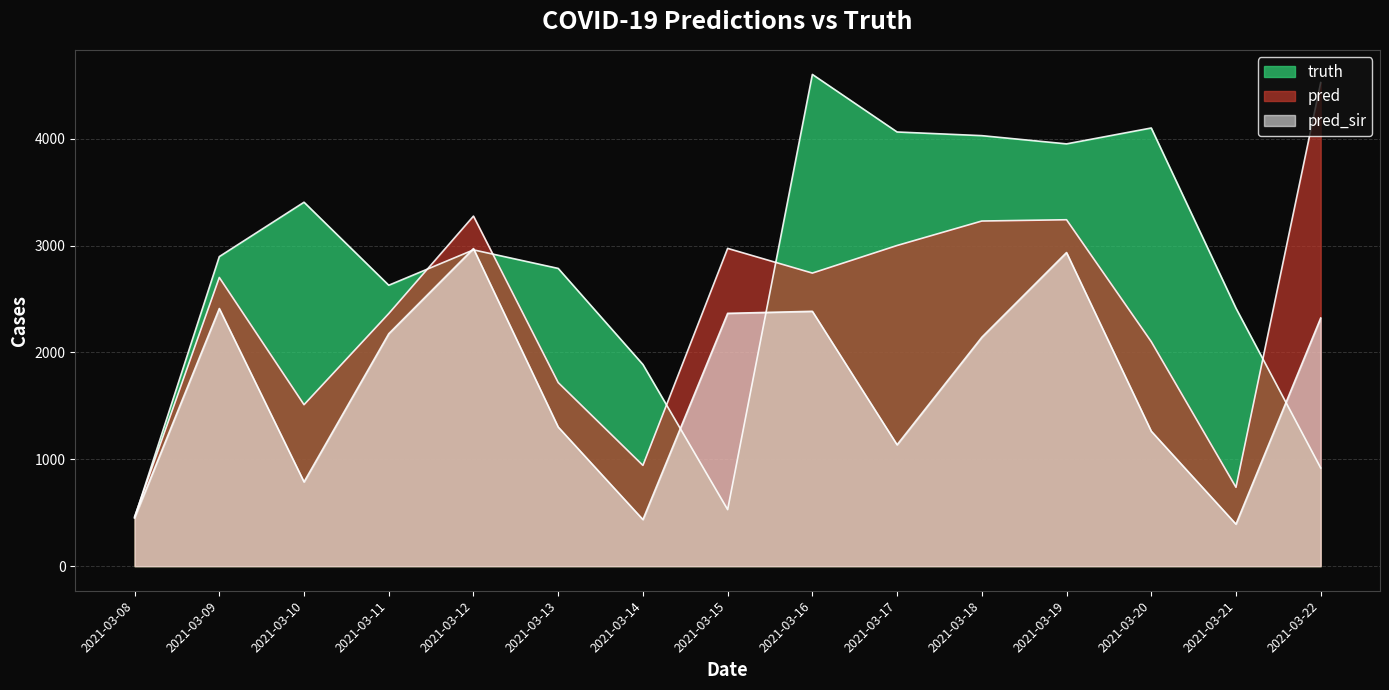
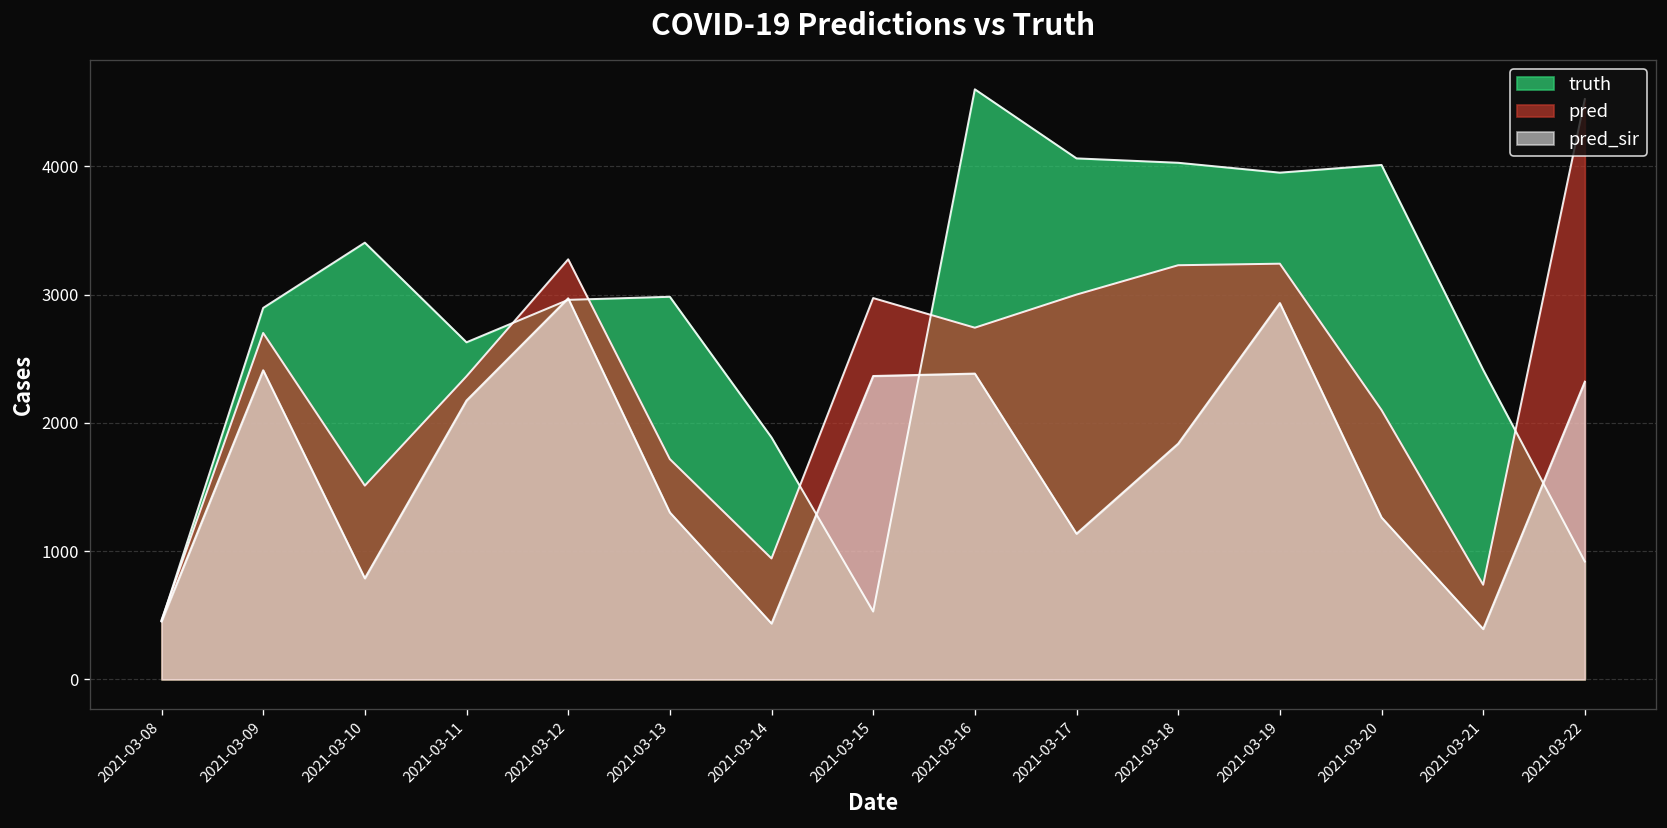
  {
    "truth": {
      "2021-03-09": 2900,
      "2021-03-10": 3410,
      "2021-03-11": 2630,
-     "2021-03-13": 2790,
+     "2021-03-13": 2980,
      "2021-03-14": 1890,
      "2021-03-15": 530,
      "2021-03-16": 4600,
      "2021-03-17": 4060,
      "2021-03-18": 4030,
      "2021-03-19": 3950,
-     "2021-03-20": 4100,
+     "2021-03-20": 4010,
      "2021-03-21": 2410,
      "2021-03-22": 920
    },
    "pred": {
      "2021-03-09": 2700,
      "2021-03-10": 1510,
      "2021-03-11": 2360,
      "2021-03-12": 3280,
      "2021-03-13": 1720,
      "2021-03-14": 940,
      "2021-03-15": 2970,
      "2021-03-16": 2740,
      "2021-03-17": 3000,
      "2021-03-18": 3230,
      "2021-03-19": 3240,
      "2021-03-20": 2100,
      "2021-03-21": 740
    },
    "pred_sir": {
      "2021-03-09": 2410,
      "2021-03-10": 790,
      "2021-03-11": 2180,
      "2021-03-13": 1300,
      "2021-03-14": 440,
      "2021-03-15": 2370,
      "2021-03-16": 2390,
      "2021-03-17": 1140,
-     "2021-03-18": 2140,
+     "2021-03-18": 1840,
      "2021-03-19": 2940,
      "2021-03-20": 1260,
      "2021-03-21": 390,
      "2021-03-22": 2320
    }
  }
